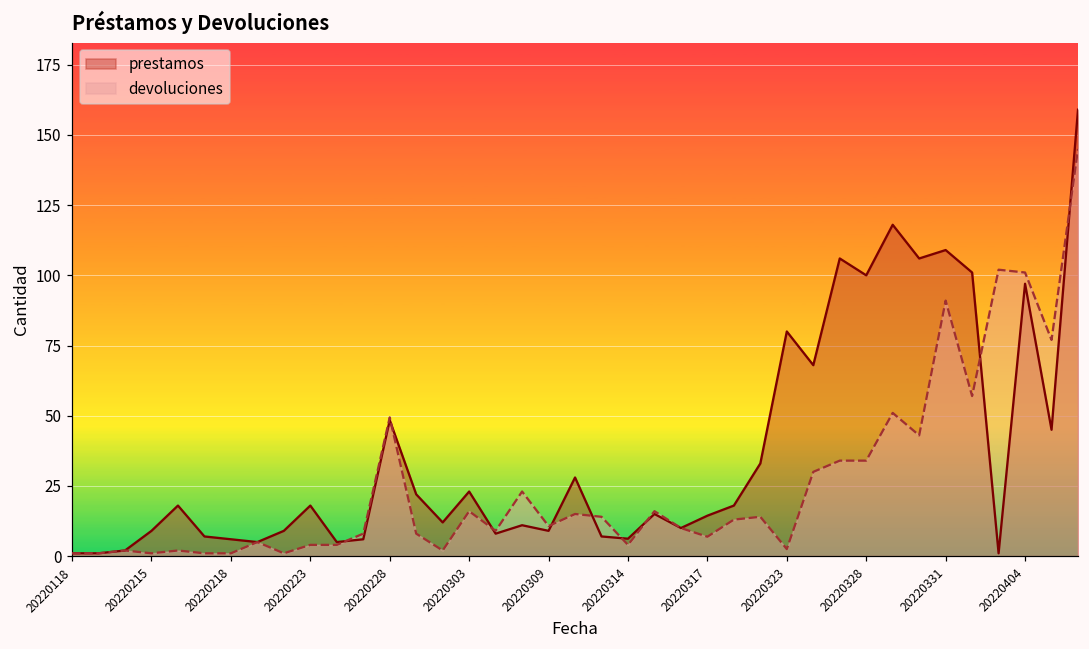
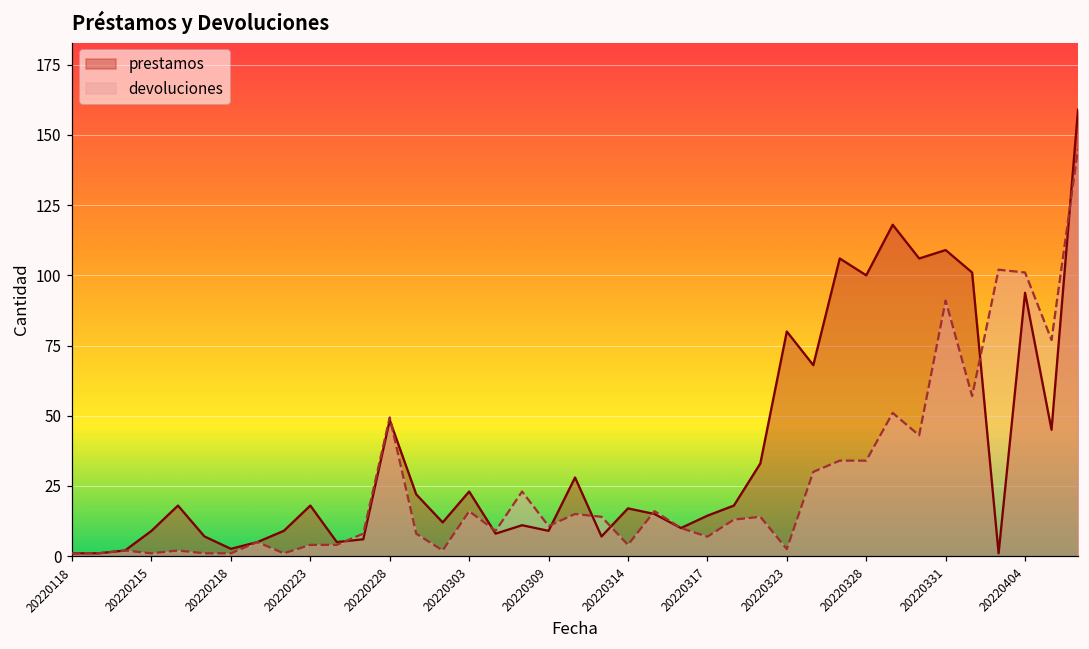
  {
    "prestamos": {
      "20220215": 9,
-     "20220218": 6,
+     "20220218": 3,
      "20220223": 18,
      "20220303": 23,
      "20220309": 9,
-     "20220314": 6,
+     "20220314": 17,
      "20220317": 14,
      "20220323": 80,
      "20220328": 100,
      "20220331": 109,
-     "20220404": 97
+     "20220404": 94
    },
    "devoluciones": {
      "20220215": 1,
      "20220218": 1,
      "20220223": 4,
      "20220303": 16,
      "20220309": 11,
      "20220314": 4,
      "20220317": 7,
      "20220323": 3,
      "20220328": 34,
      "20220331": 91,
      "20220404": 101
    }
  }
